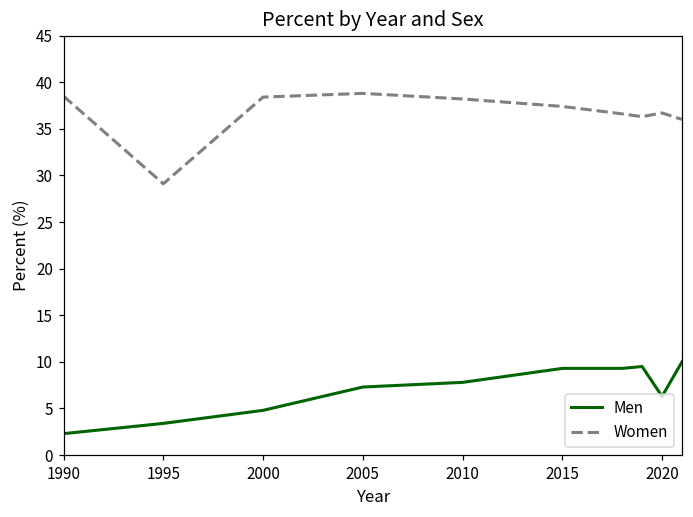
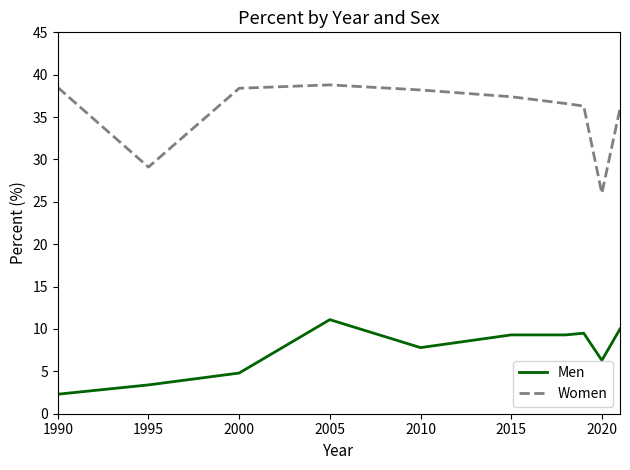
  {
    "Men": {
      "1990": 2,
      "1995": 3,
      "2000": 5,
-     "2005": 7,
+     "2005": 11,
      "2010": 8,
      "2015": 9,
      "2020": 6
    },
    "Women": {
      "1990": 39,
      "1995": 29,
      "2000": 38,
      "2005": 39,
      "2010": 38,
      "2015": 37,
-     "2020": 37
+     "2020": 26
    }
  }
